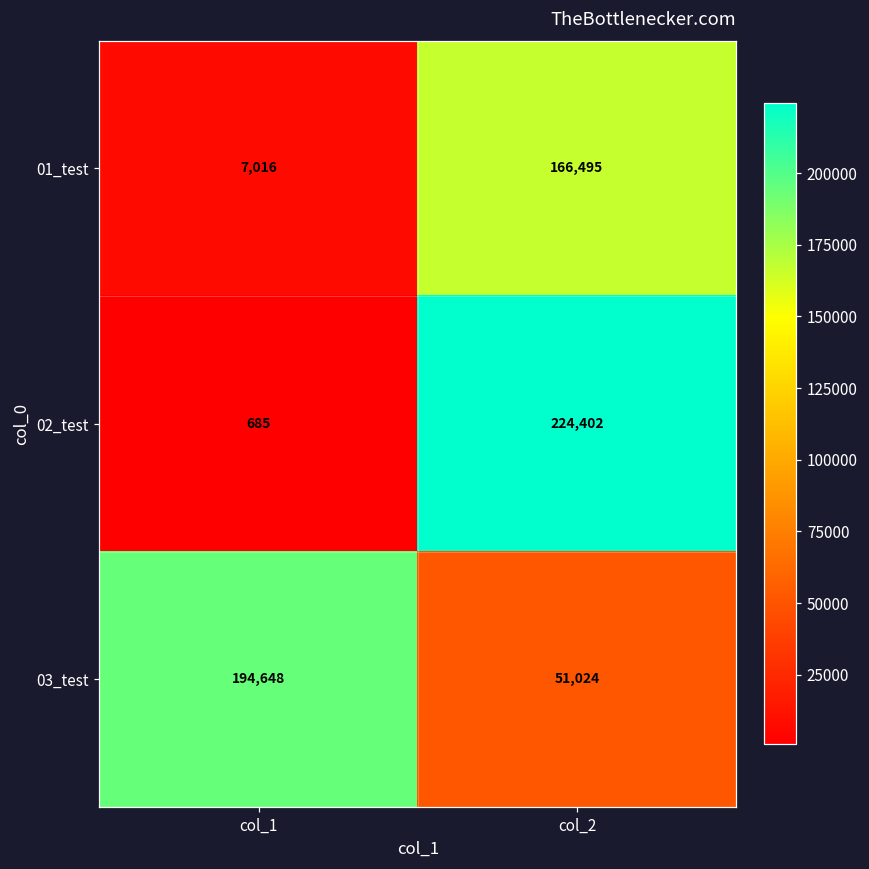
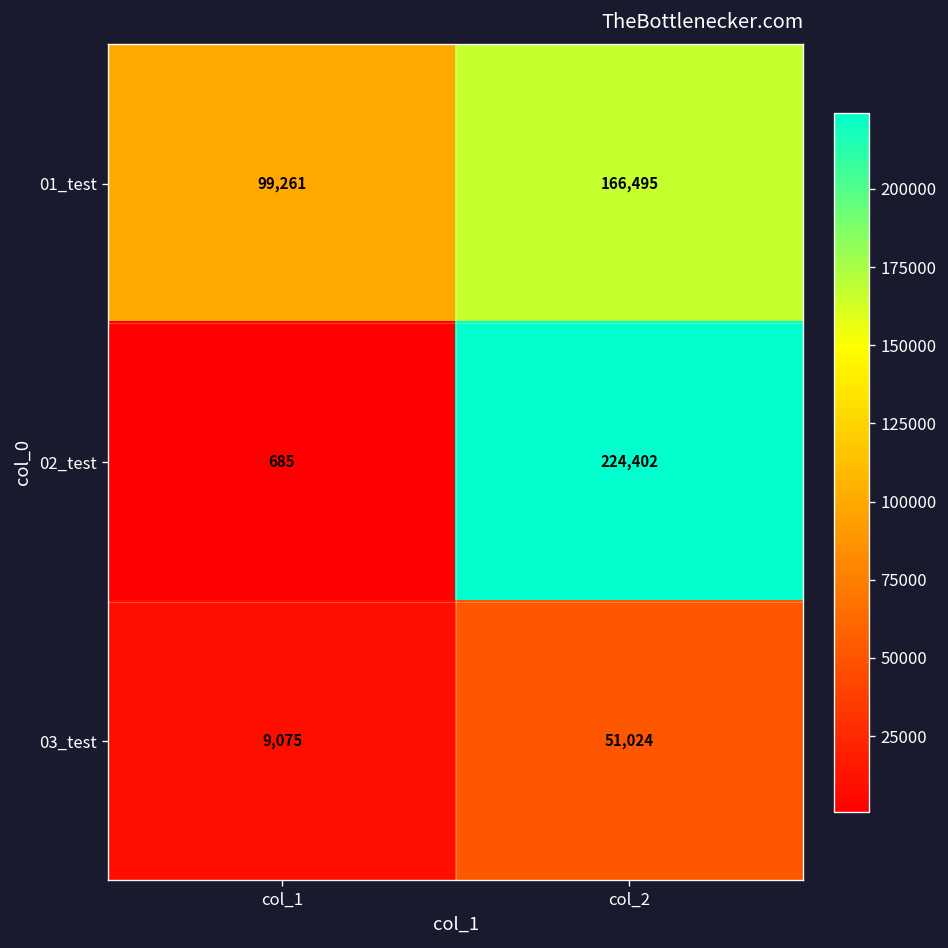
  {
    "01_test": {
-     "col_1": "7,016",
+     "col_1": "99,261",
      "col_2": "166,495"
    },
    "02_test": {
      "col_1": "685",
      "col_2": "224,402"
    },
    "03_test": {
-     "col_1": "194,648",
+     "col_1": "9,075",
      "col_2": "51,024"
    }
  }
